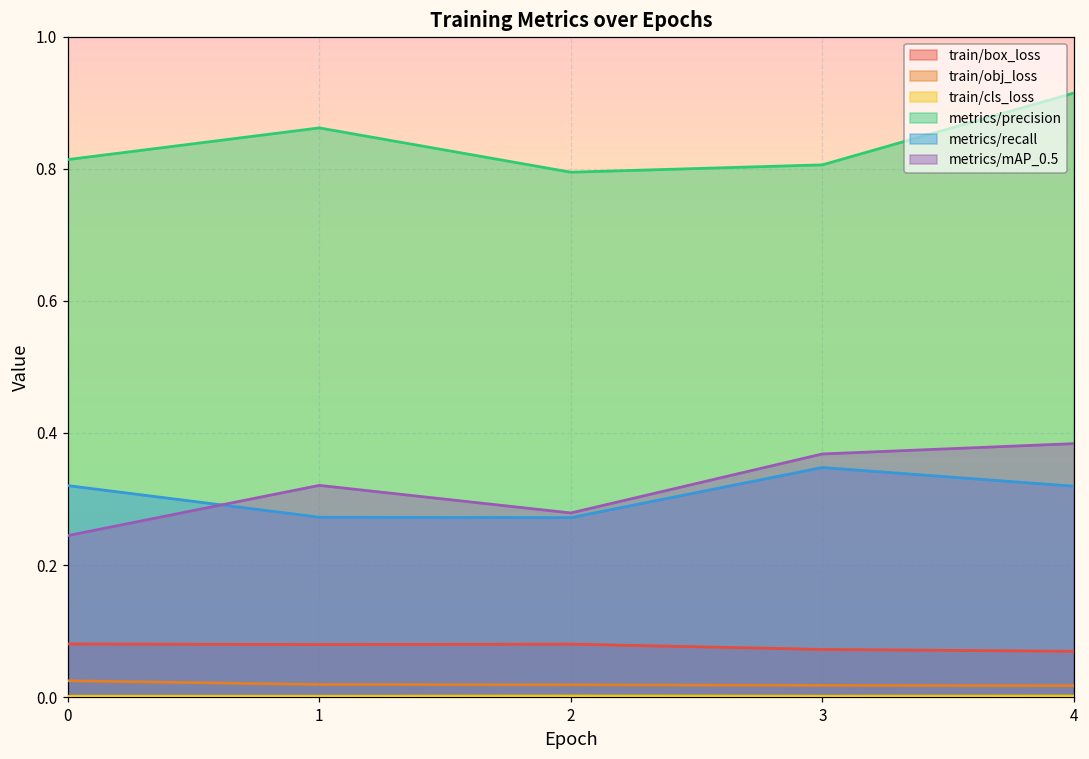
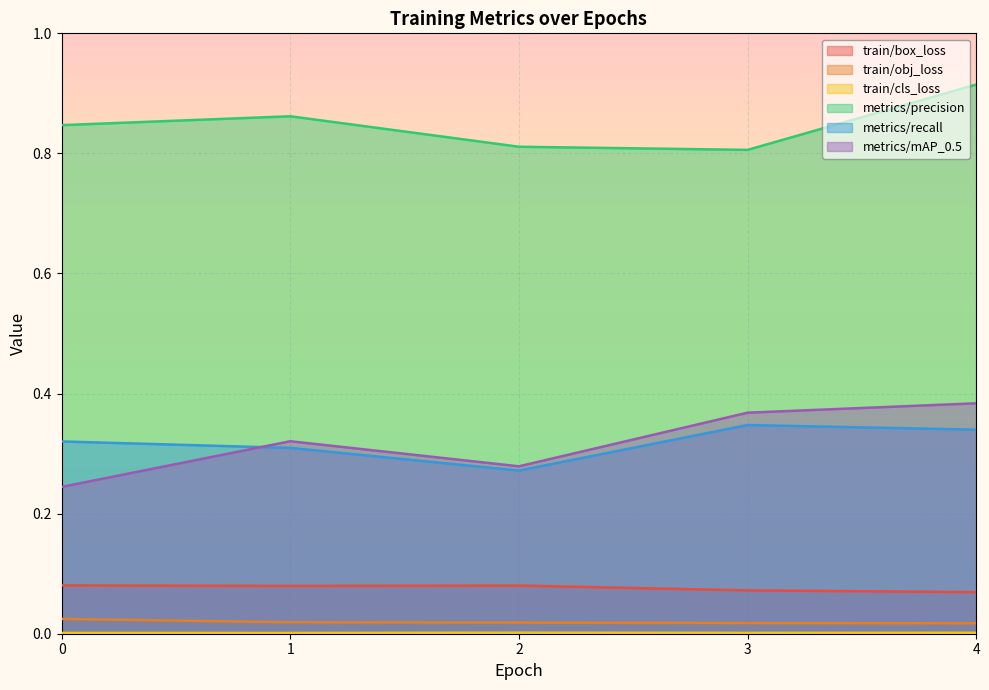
  {
    "metrics/precision": {
-     "0": 0.81,
+     "0": 0.85,
      "1": 0.86,
-     "2": 0.79,
+     "2": 0.81,
      "3": 0.81,
      "4": 0.91
    },
    "metrics/recall": {
      "0": 0.32,
-     "1": 0.27,
+     "1": 0.31,
      "2": 0.27,
      "3": 0.35,
-     "4": 0.32
+     "4": 0.34
    },
    "metrics/mAP_0.5": {
      "0": 0.24,
      "1": 0.32,
      "2": 0.28,
      "3": 0.37,
      "4": 0.38
    }
  }
